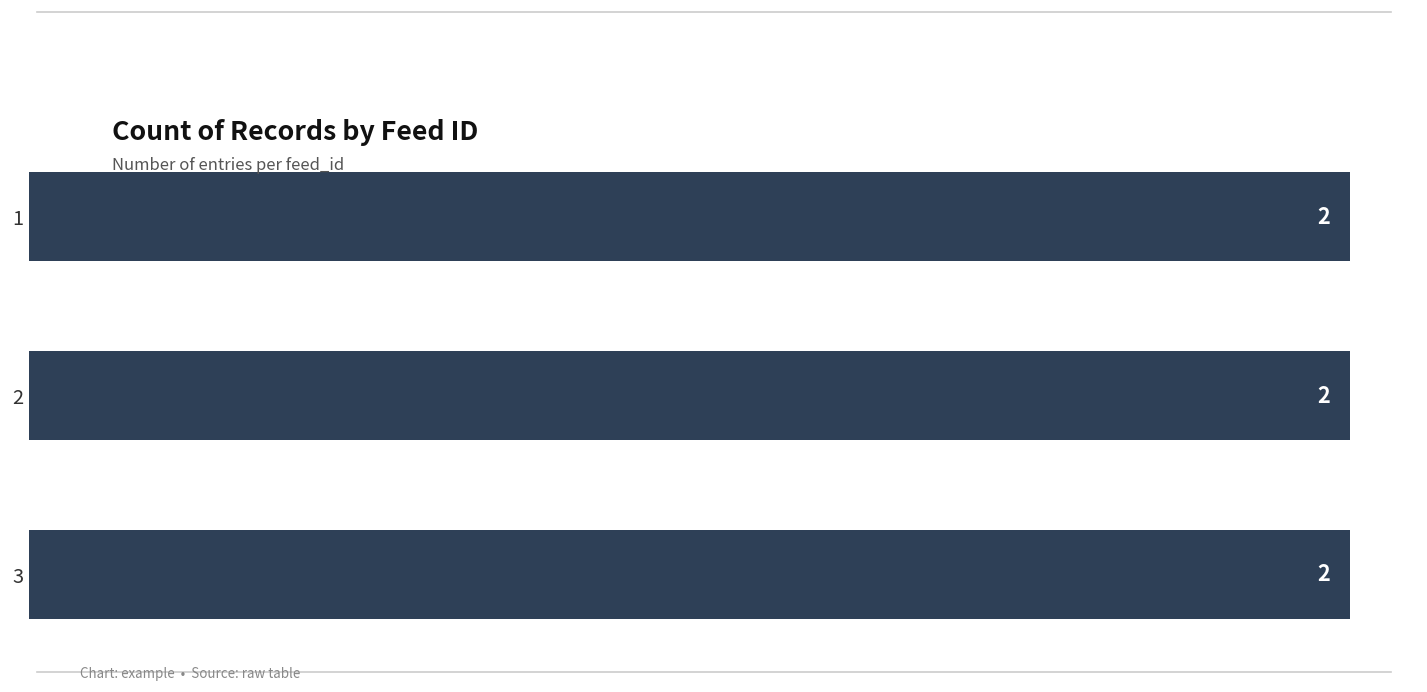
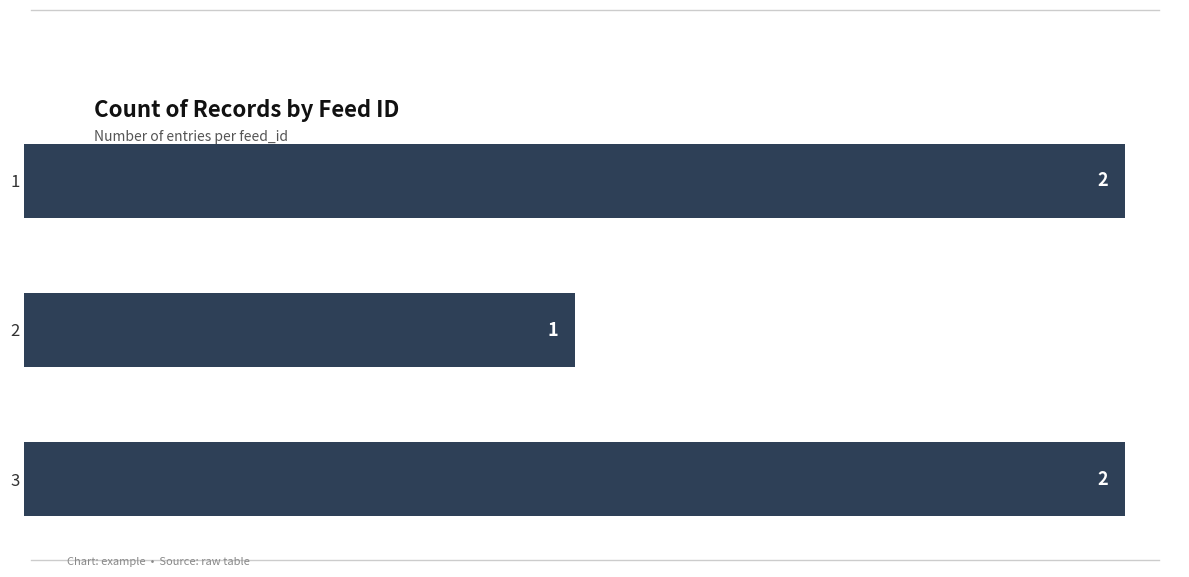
  {
    "1": 2,
-   "2": 2,
+   "2": 1,
    "3": 2
  }
